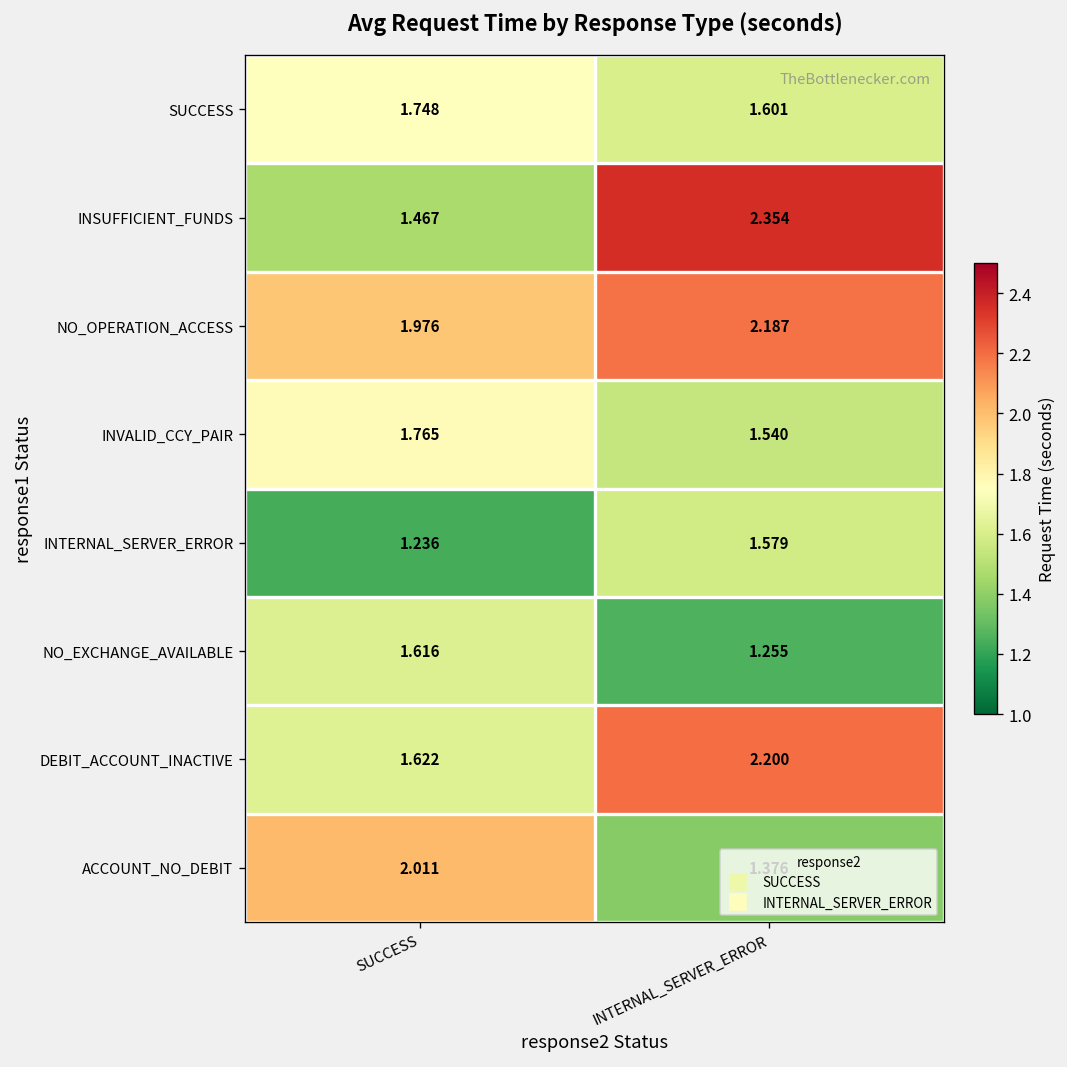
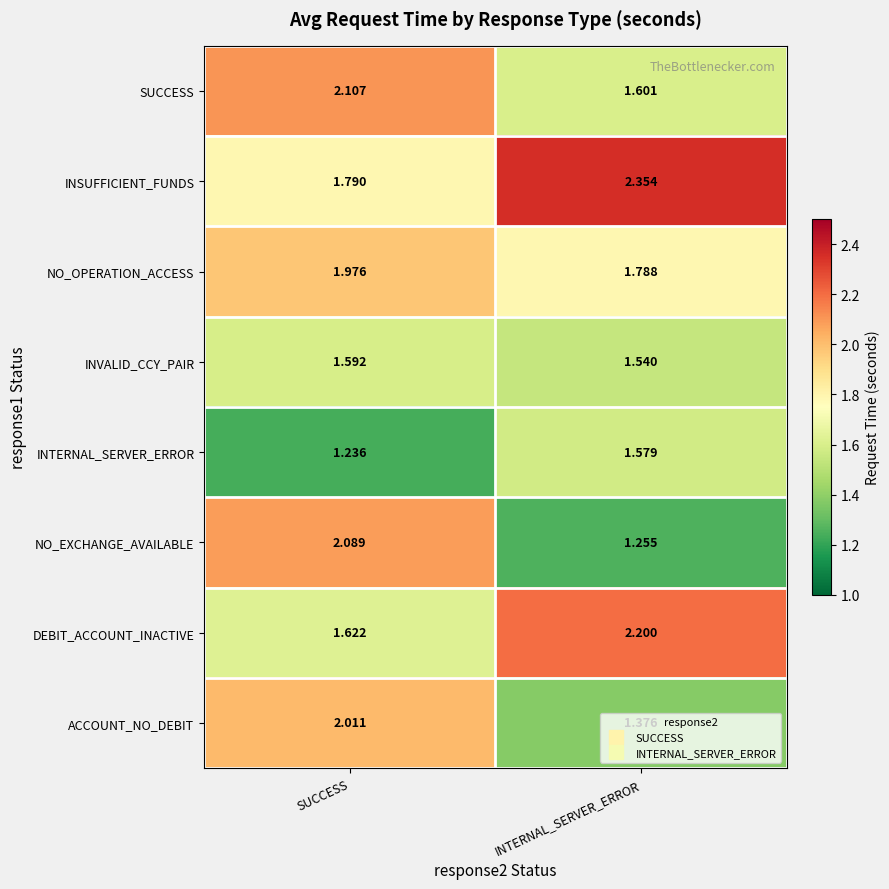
  {
    "SUCCESS": {
-     "SUCCESS": 1.748
+     "SUCCESS": 2.107
    },
    "INSUFFICIENT_FUNDS": {
-     "SUCCESS": 1.467,
+     "SUCCESS": 1.790,
      "INTERNAL_SERVER_ERROR": 2.354
    },
    "NO_OPERATION_ACCESS": {
      "SUCCESS": 1.976,
-     "INTERNAL_SERVER_ERROR": 2.187
+     "INTERNAL_SERVER_ERROR": 1.788
    },
    "INVALID_CCY_PAIR": {
-     "SUCCESS": 1.765,
+     "SUCCESS": 1.592,
      "INTERNAL_SERVER_ERROR": 1.540
    },
    "INTERNAL_SERVER_ERROR": {
      "SUCCESS": 1.236,
      "INTERNAL_SERVER_ERROR": 1.579
    },
    "NO_EXCHANGE_AVAILABLE": {
-     "SUCCESS": 1.616,
+     "SUCCESS": 2.089,
      "INTERNAL_SERVER_ERROR": 1.255
    },
    "DEBIT_ACCOUNT_INACTIVE": {
      "SUCCESS": 1.622,
      "INTERNAL_SERVER_ERROR": 2.200
    },
    "ACCOUNT_NO_DEBIT": {
      "SUCCESS": 2.011
    }
  }
